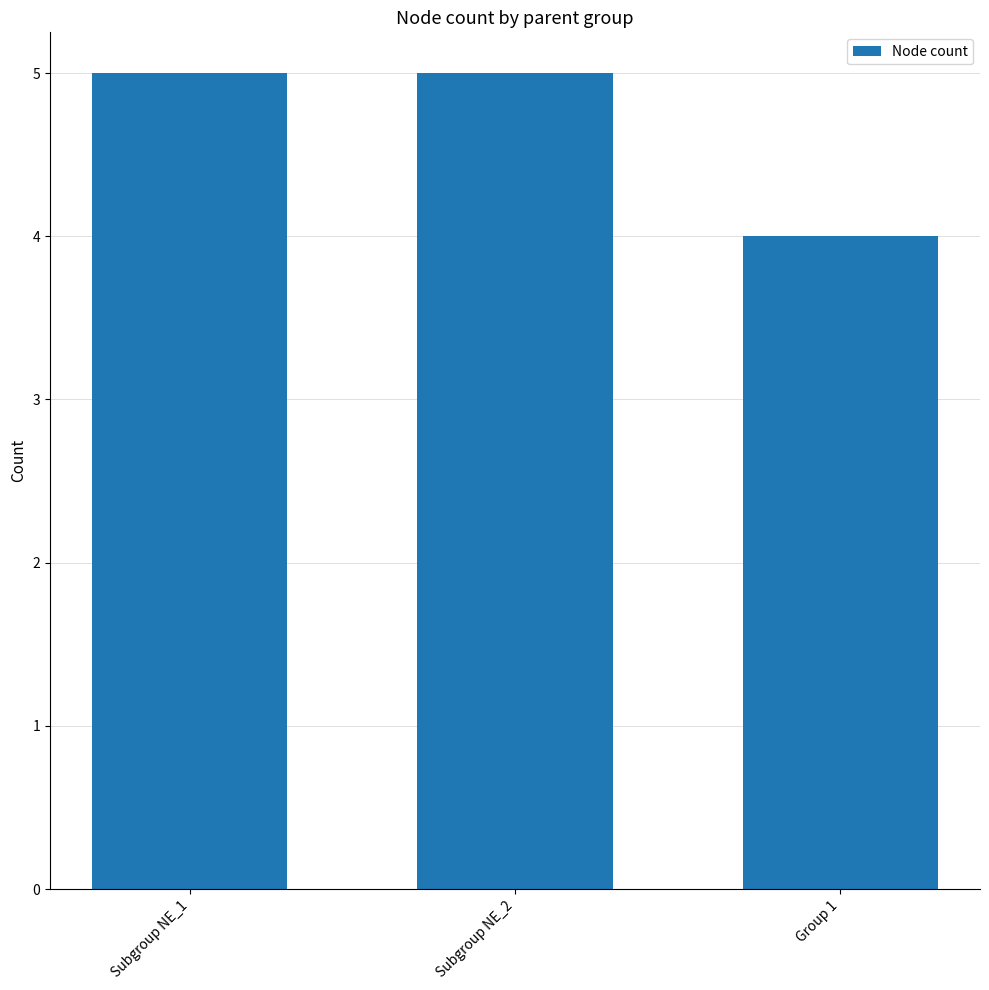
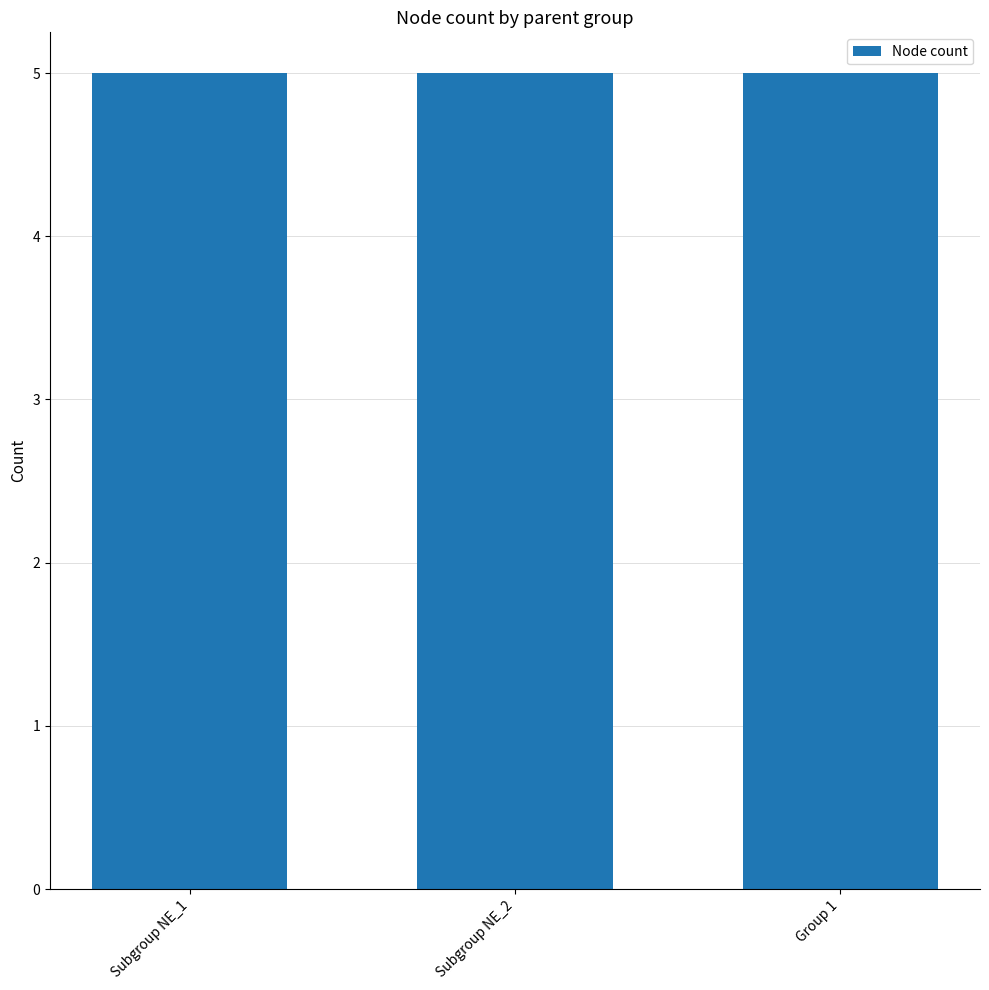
  {
    "Subgroup NE_1": 5,
    "Subgroup NE_2": 5,
-   "Group 1": 4
+   "Group 1": 5
  }
